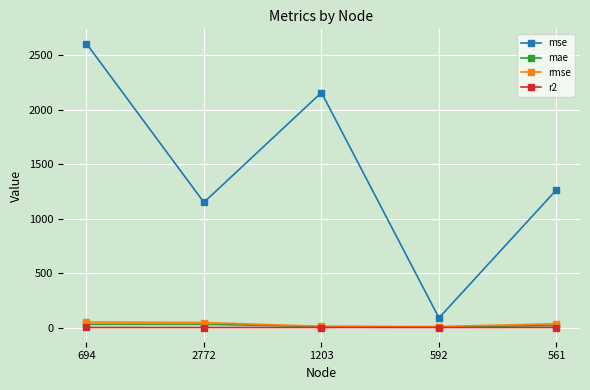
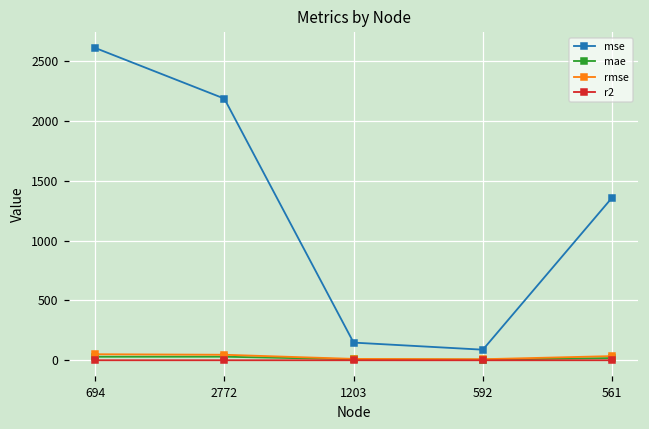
  {
    "mse": {
      "694": 2610,
-     "2772": 1150,
-     "1203": 2160,
+     "2772": 2190,
+     "1203": 150,
      "592": 90,
-     "561": 1270
+     "561": 1360
    },
    "r2": {
      "694": 0,
      "2772": 0
    }
  }
